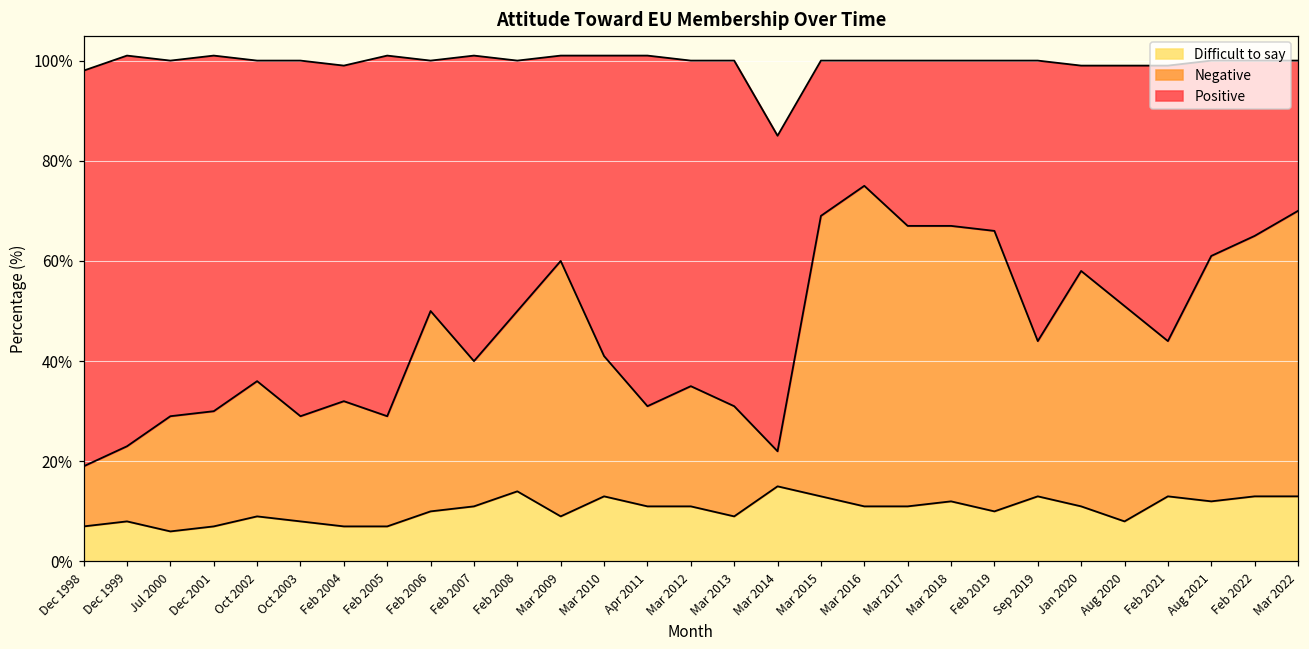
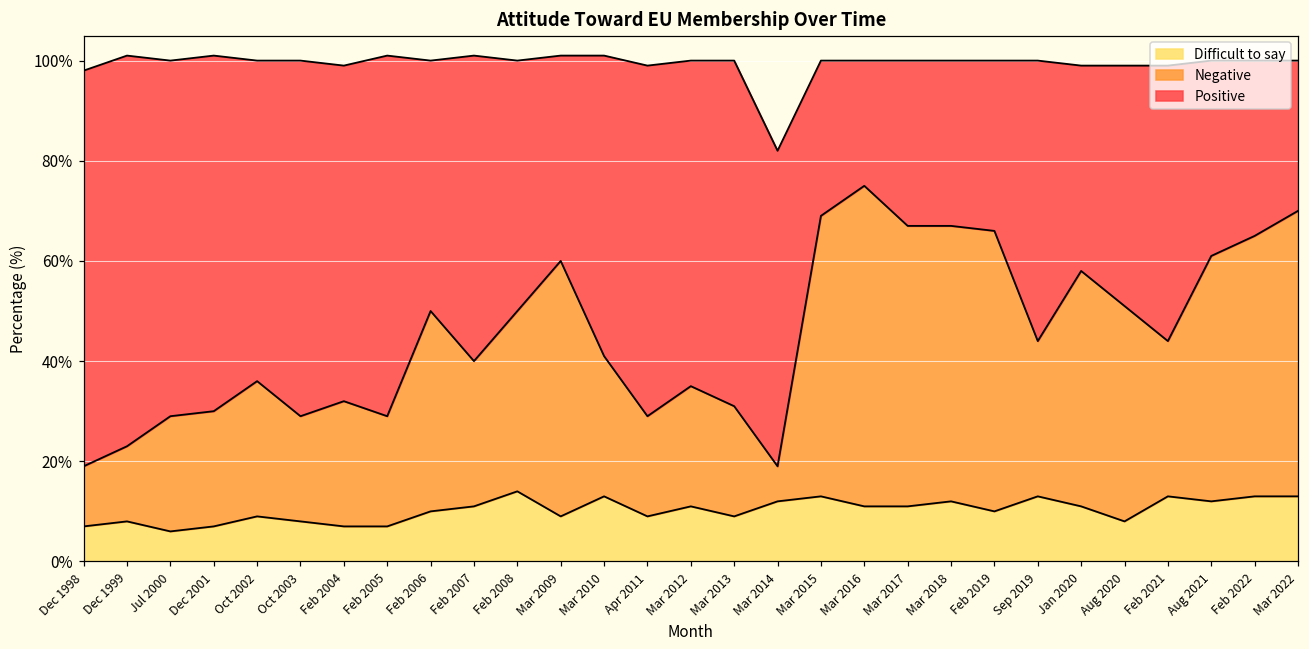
  {
    "Difficult to say": {
      "Dec 1998": "7%",
      "Dec 1999": "8%",
      "Jul 2000": "6%",
      "Dec 2001": "7%",
      "Oct 2002": "9%",
      "Oct 2003": "8%",
      "Feb 2004": "7%",
      "Feb 2005": "7%",
      "Feb 2006": "10%",
      "Feb 2007": "11%",
      "Feb 2008": "14%",
      "Mar 2009": "9%",
      "Mar 2010": "13%",
-     "Apr 2011": "11%",
+     "Apr 2011": "9%",
      "Mar 2012": "11%",
      "Mar 2013": "9%",
-     "Mar 2014": "15%",
+     "Mar 2014": "12%",
      "Mar 2015": "13%",
      "Mar 2016": "11%",
      "Mar 2017": "11%",
      "Mar 2018": "12%",
      "Feb 2019": "10%",
      "Sep 2019": "13%",
      "Jan 2020": "11%",
      "Aug 2020": "8%",
      "Feb 2021": "13%",
      "Aug 2021": "12%",
      "Feb 2022": "13%",
      "Mar 2022": "13%"
    },
    "Negative": {
      "Dec 1998": "12%",
      "Dec 1999": "15%",
      "Jul 2000": "23%",
      "Dec 2001": "23%",
      "Oct 2002": "27%",
      "Oct 2003": "21%",
      "Feb 2004": "25%",
      "Feb 2005": "22%",
      "Feb 2006": "40%",
      "Feb 2007": "29%",
      "Feb 2008": "36%",
      "Mar 2009": "51%",
      "Mar 2010": "28%",
      "Apr 2011": "20%",
      "Mar 2012": "24%",
      "Mar 2013": "22%",
      "Mar 2014": "7%",
      "Mar 2015": "56%",
      "Mar 2016": "64%",
      "Mar 2017": "56%",
      "Mar 2018": "55%",
      "Feb 2019": "56%",
      "Sep 2019": "31%",
      "Jan 2020": "47%",
      "Aug 2020": "43%",
      "Feb 2021": "31%",
      "Aug 2021": "49%",
      "Feb 2022": "52%",
      "Mar 2022": "57%"
    },
    "Positive": {
      "Dec 1998": "79%",
      "Dec 1999": "78%",
      "Jul 2000": "71%",
      "Dec 2001": "71%",
      "Oct 2002": "64%",
      "Oct 2003": "71%",
      "Feb 2004": "67%",
      "Feb 2005": "72%",
      "Feb 2006": "50%",
      "Feb 2007": "61%",
      "Feb 2008": "50%",
      "Mar 2009": "41%",
      "Mar 2010": "60%",
      "Apr 2011": "70%",
      "Mar 2012": "65%",
      "Mar 2013": "69%",
      "Mar 2014": "63%",
      "Mar 2015": "31%",
      "Mar 2016": "25%",
      "Mar 2017": "33%",
      "Mar 2018": "33%",
      "Feb 2019": "34%",
      "Sep 2019": "56%",
      "Jan 2020": "41%",
      "Aug 2020": "48%",
      "Mar 2022": "30%"
    }
  }
